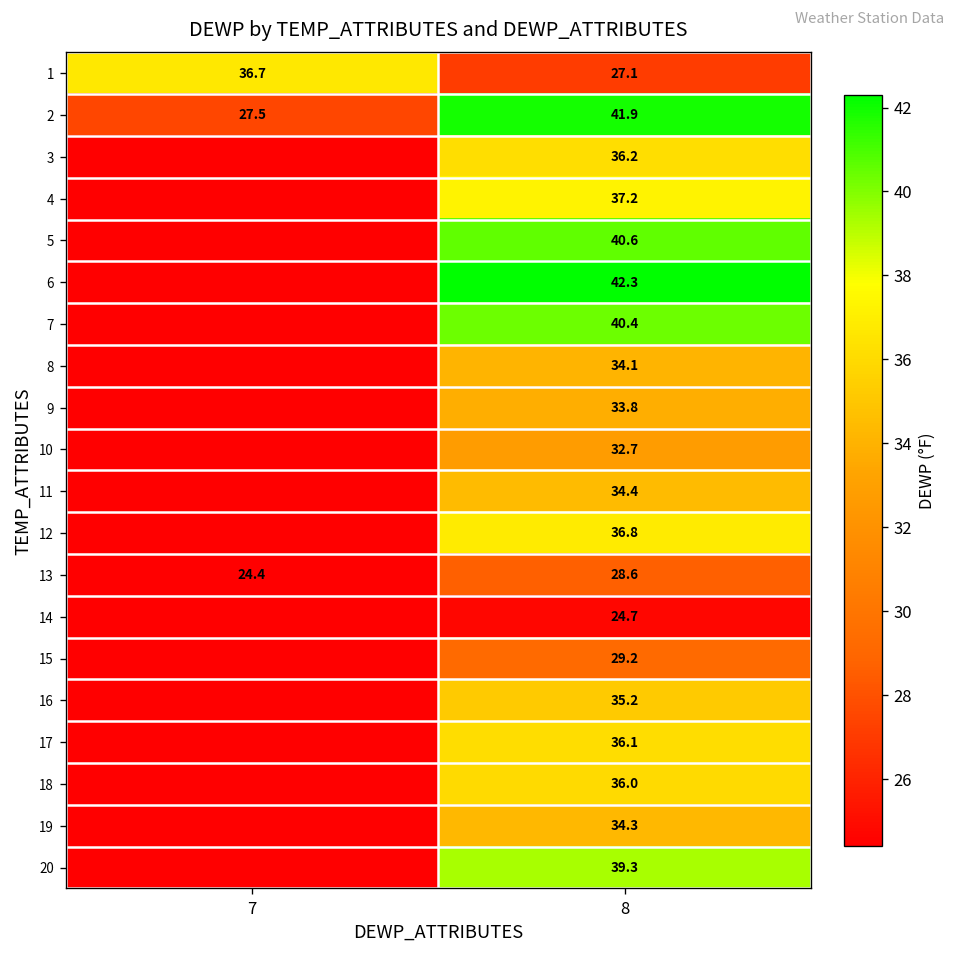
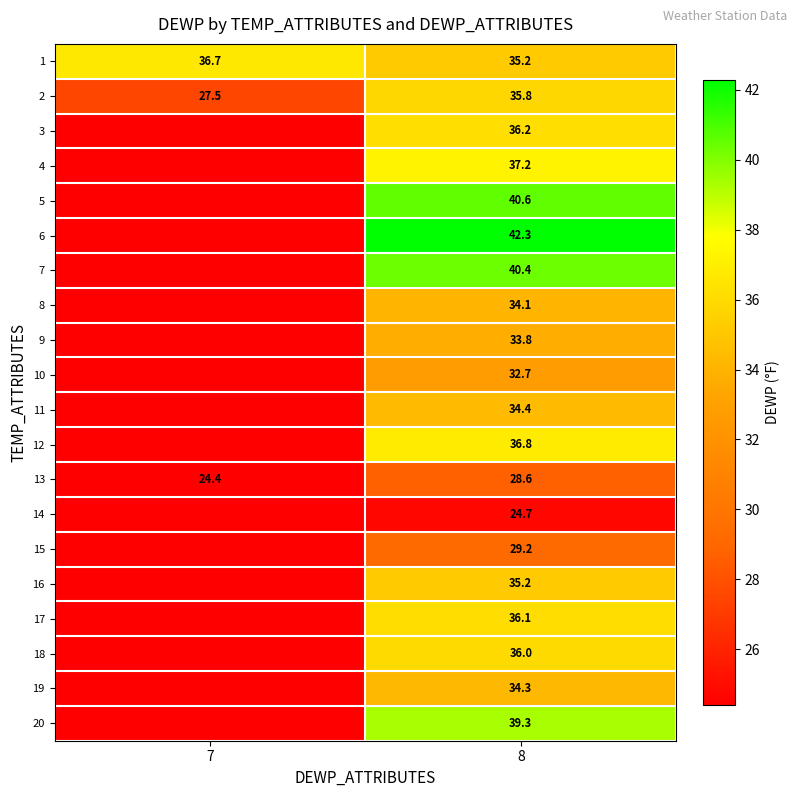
  {
    "1": {
      "7": 36.7,
-     "8": 27.1
+     "8": 35.2
    },
    "2": {
      "7": 27.5,
-     "8": 41.9
+     "8": 35.8
    },
    "3": {
      "8": 36.2
    },
    "4": {
      "8": 37.2
    },
    "5": {
      "8": 40.6
    },
    "6": {
      "8": 42.3
    },
    "7": {
      "8": 40.4
    },
    "8": {
      "8": 34.1
    },
    "9": {
      "8": 33.8
    },
    "10": {
      "8": 32.7
    },
    "11": {
      "8": 34.4
    },
    "12": {
      "8": 36.8
    },
    "13": {
      "7": 24.4,
      "8": 28.6
    },
    "14": {
      "8": 24.7
    },
    "15": {
      "8": 29.2
    },
    "16": {
      "8": 35.2
    },
    "17": {
      "8": 36.1
    },
    "18": {
      "8": 36.0
    },
    "19": {
      "8": 34.3
    },
    "20": {
      "8": 39.3
    }
  }
